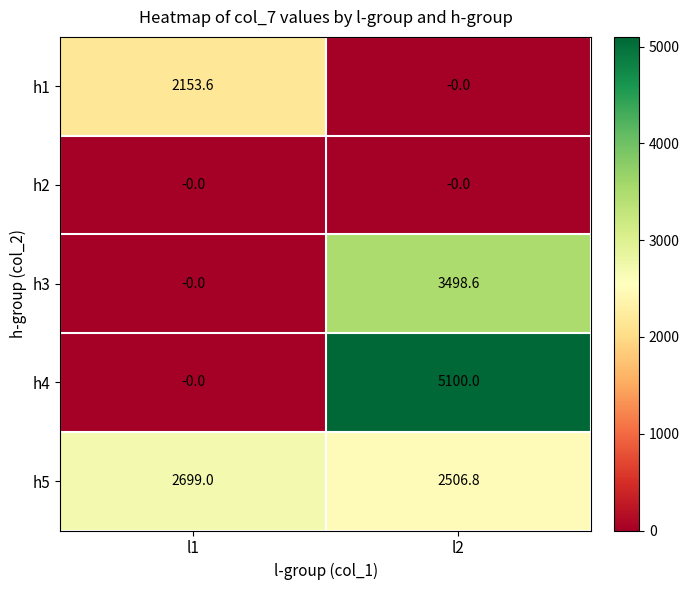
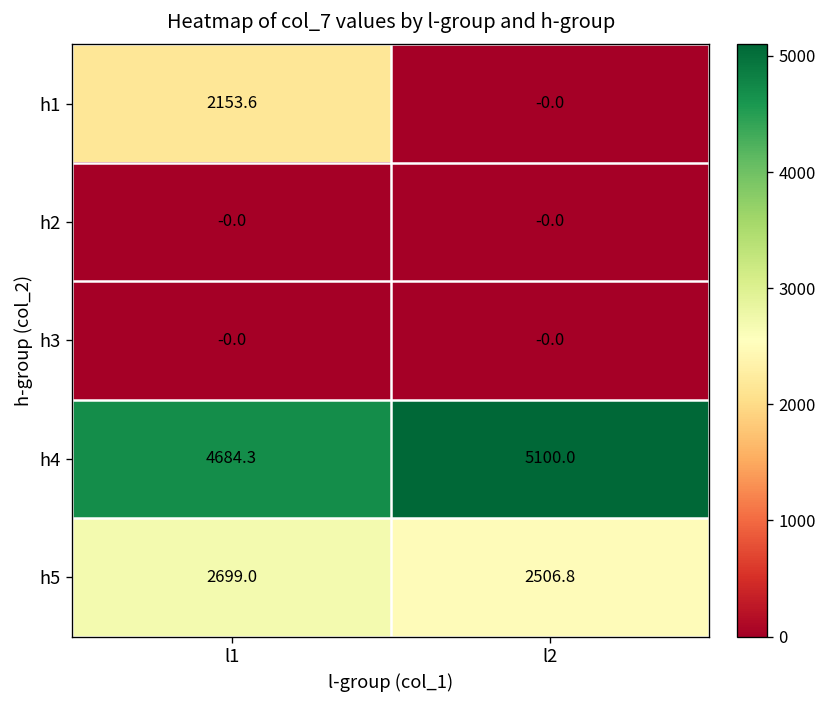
  {
    "h1": {
      "l1": 2153.6,
      "l2": -0.0
    },
    "h2": {
      "l1": -0.0,
      "l2": -0.0
    },
    "h3": {
      "l1": -0.0,
-     "l2": 3498.6
+     "l2": -0.0
    },
    "h4": {
-     "l1": -0.0,
+     "l1": 4684.3,
      "l2": 5100.0
    },
    "h5": {
      "l1": 2699.0,
      "l2": 2506.8
    }
  }
